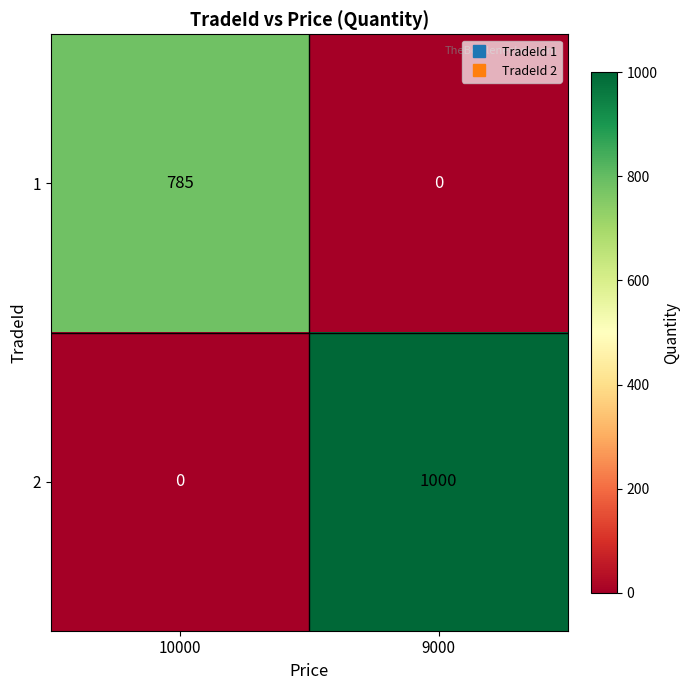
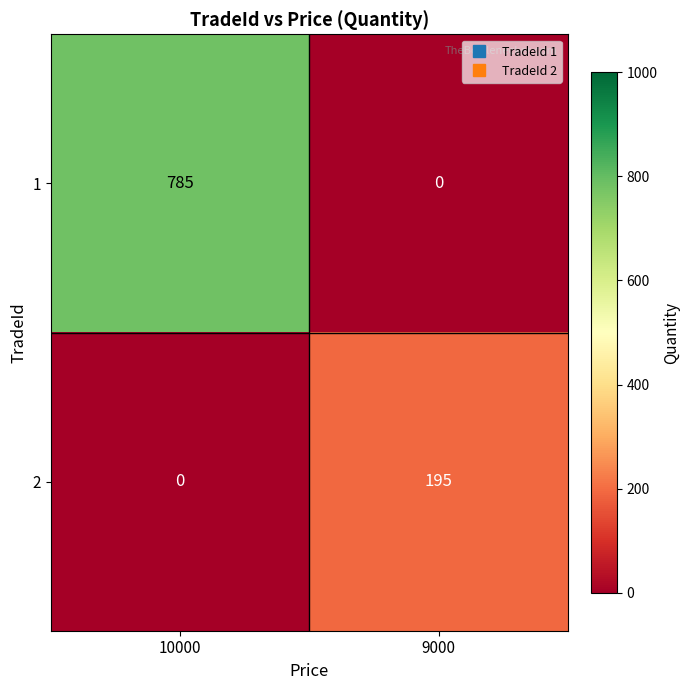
  {
    "1": {
      "10000": 785,
      "9000": 0
    },
    "2": {
      "10000": 0,
-     "9000": 1000
+     "9000": 195
    }
  }
